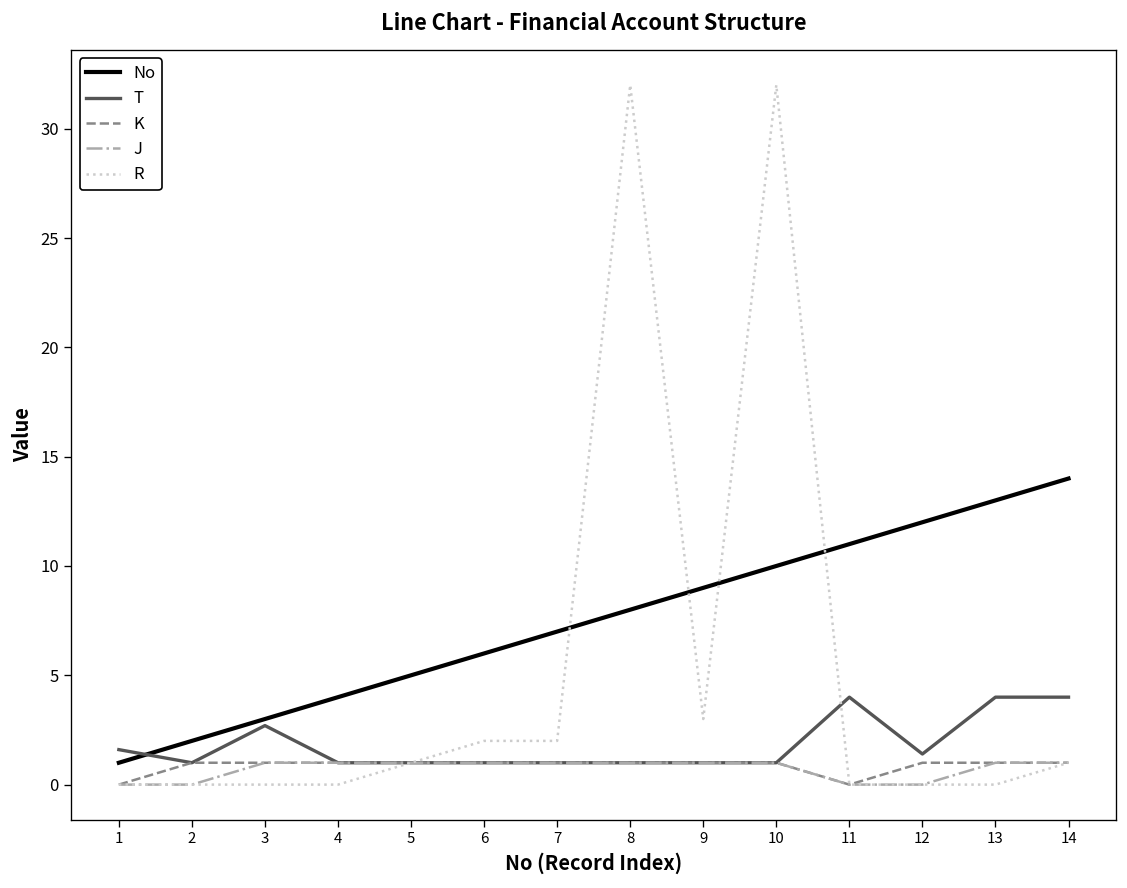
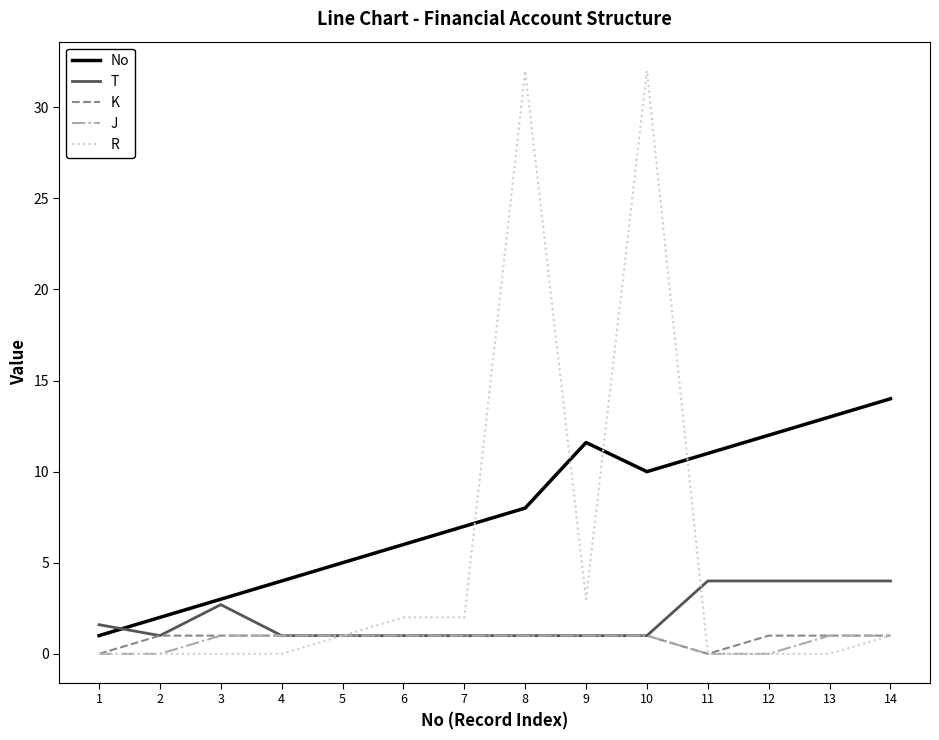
  {
    "No": {
      "1": 1.0,
      "2": 2.0,
      "3": 3.0,
      "4": 4.0,
      "5": 5.0,
      "6": 6.0,
      "7": 7.0,
      "8": 8.0,
-     "9": 9.0,
+     "9": 11.6,
      "10": 10.0,
      "11": 11.0,
      "12": 12.0,
      "13": 13.0,
      "14": 14.0
    },
    "T": {
      "1": 1.6,
      "3": 2.7,
      "11": 4.0,
-     "12": 1.4,
+     "12": 4.0,
      "13": 4.0,
      "14": 4.0
    }
  }
